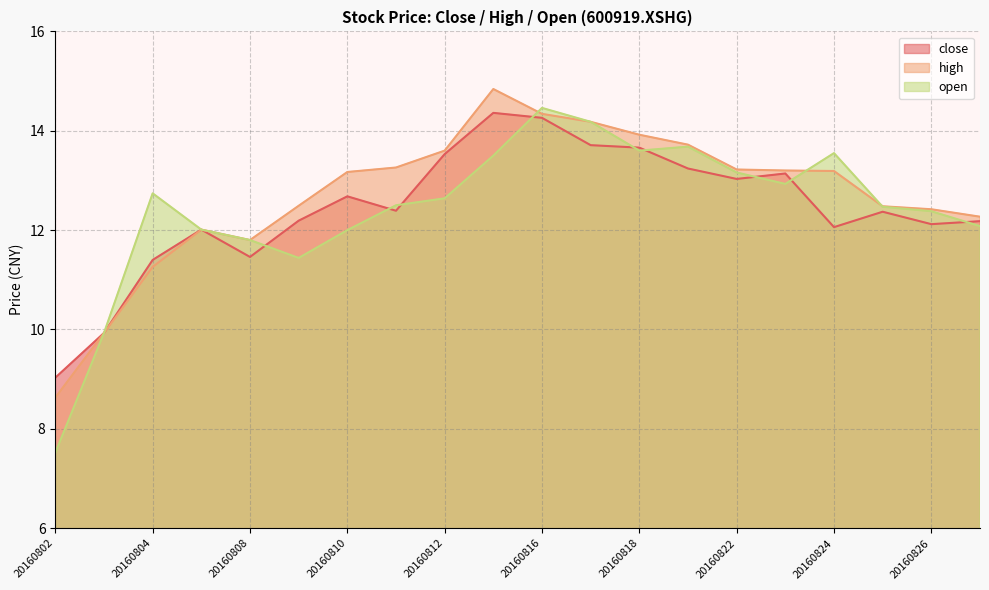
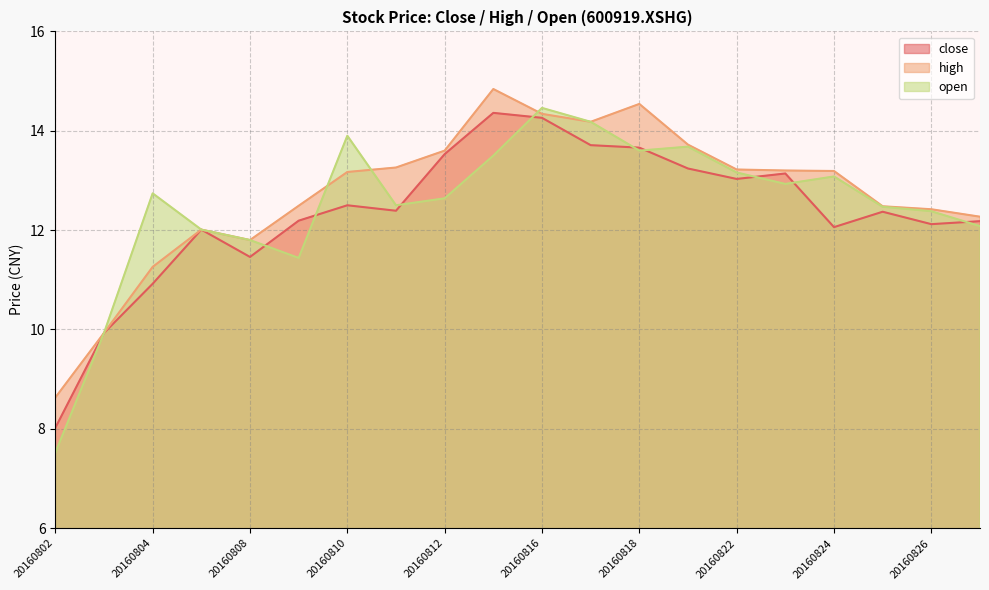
  {
    "close": {
-     "20160802": 9.0,
-     "20160804": 11.4,
+     "20160802": 8.0,
+     "20160804": 10.9,
      "20160808": 11.5,
-     "20160810": 12.7,
+     "20160810": 12.5,
      "20160812": 13.5,
      "20160816": 14.3,
      "20160818": 13.7,
      "20160822": 13.0,
      "20160824": 12.1,
      "20160826": 12.1
    },
    "high": {
      "20160802": 8.6,
      "20160804": 11.3,
      "20160810": 13.2,
      "20160812": 13.6,
      "20160816": 14.3,
-     "20160818": 13.9,
+     "20160818": 14.5,
      "20160822": 13.2,
      "20160824": 13.2
    },
    "open": {
      "20160802": 7.5,
      "20160804": 12.7,
-     "20160810": 12.0,
+     "20160810": 13.9,
      "20160812": 12.6,
      "20160816": 14.5,
      "20160818": 13.6,
      "20160822": 13.2,
-     "20160824": 13.6
+     "20160824": 13.1
    }
  }
